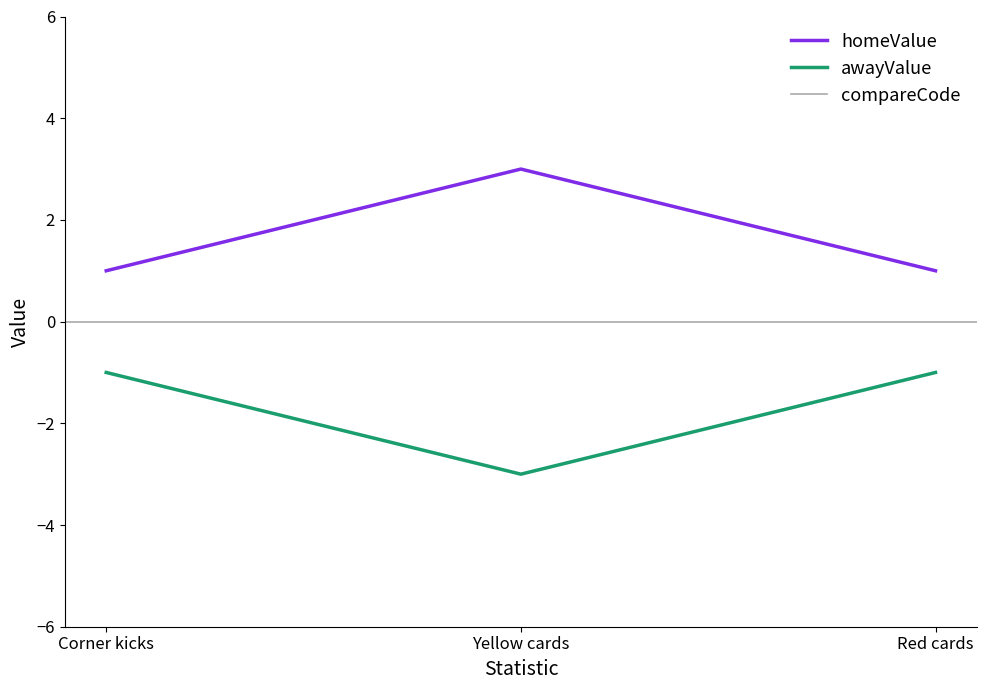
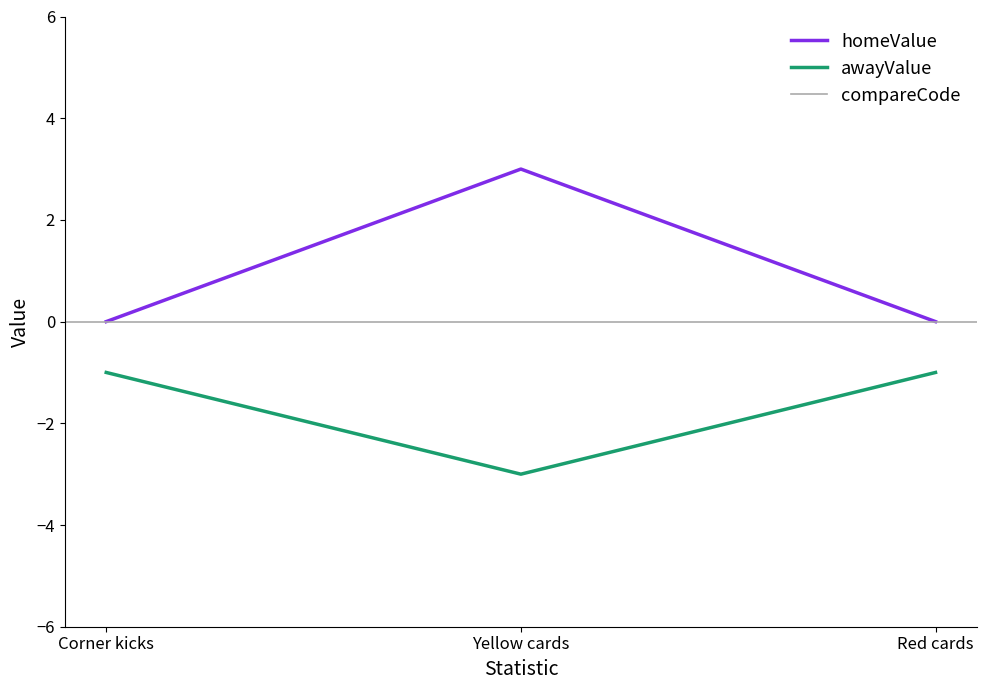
  {
    "homeValue": {
-     "Corner kicks": 1,
+     "Corner kicks": 0,
      "Yellow cards": 3,
-     "Red cards": 1
+     "Red cards": 0
    },
    "awayValue": {
      "Corner kicks": -1,
      "Yellow cards": -3,
      "Red cards": -1
    }
  }
